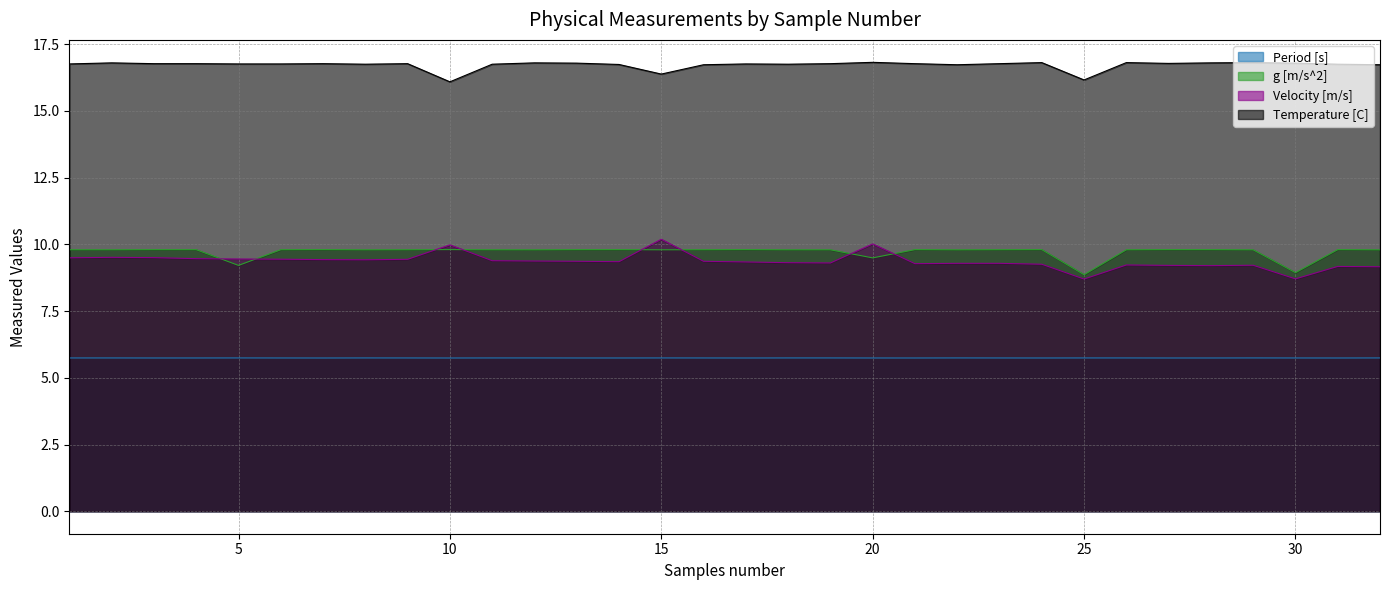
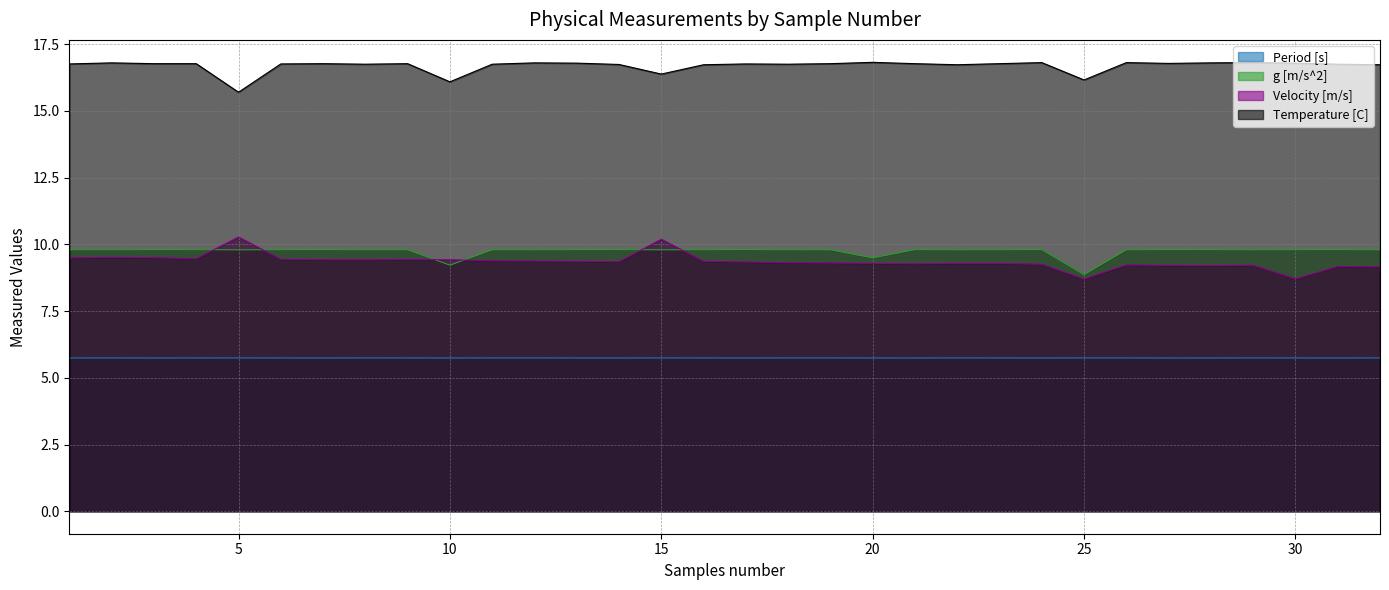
  {
    "Period [s]": {
      "5": 5.7,
      "10": 5.7,
      "15": 5.7,
      "20": 5.7,
      "25": 5.7,
      "30": 5.7
    },
    "g [m/s^2]": {
-     "5": 9.2,
-     "10": 9.8,
+     "5": 9.8,
+     "10": 9.2,
      "15": 9.8,
      "20": 9.5,
      "25": 8.9,
-     "30": 8.9
+     "30": 9.8
    },
    "Velocity [m/s]": {
-     "5": 9.5,
-     "10": 10.0,
+     "5": 10.3,
+     "10": 9.4,
      "15": 10.2,
-     "20": 10.0,
+     "20": 9.3,
      "25": 8.7,
      "30": 8.7
    },
    "Temperature [C]": {
-     "5": 16.8,
+     "5": 15.7,
      "10": 16.1,
      "15": 16.4,
      "20": 16.8,
      "25": 16.2
    }
  }
